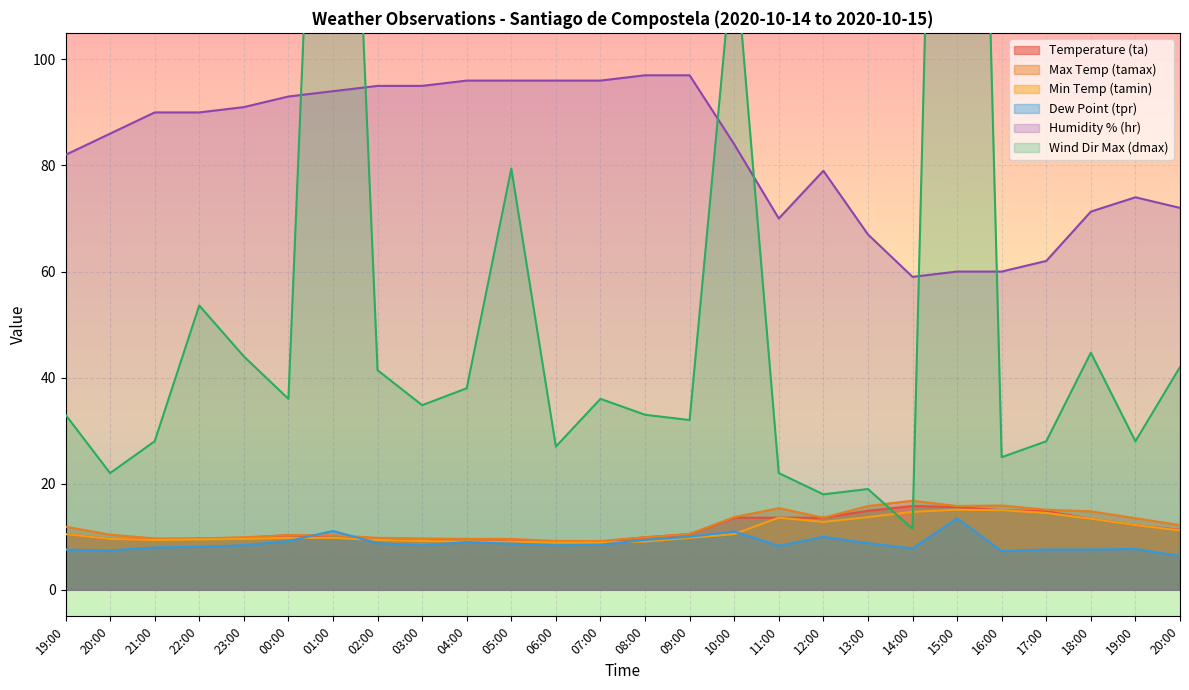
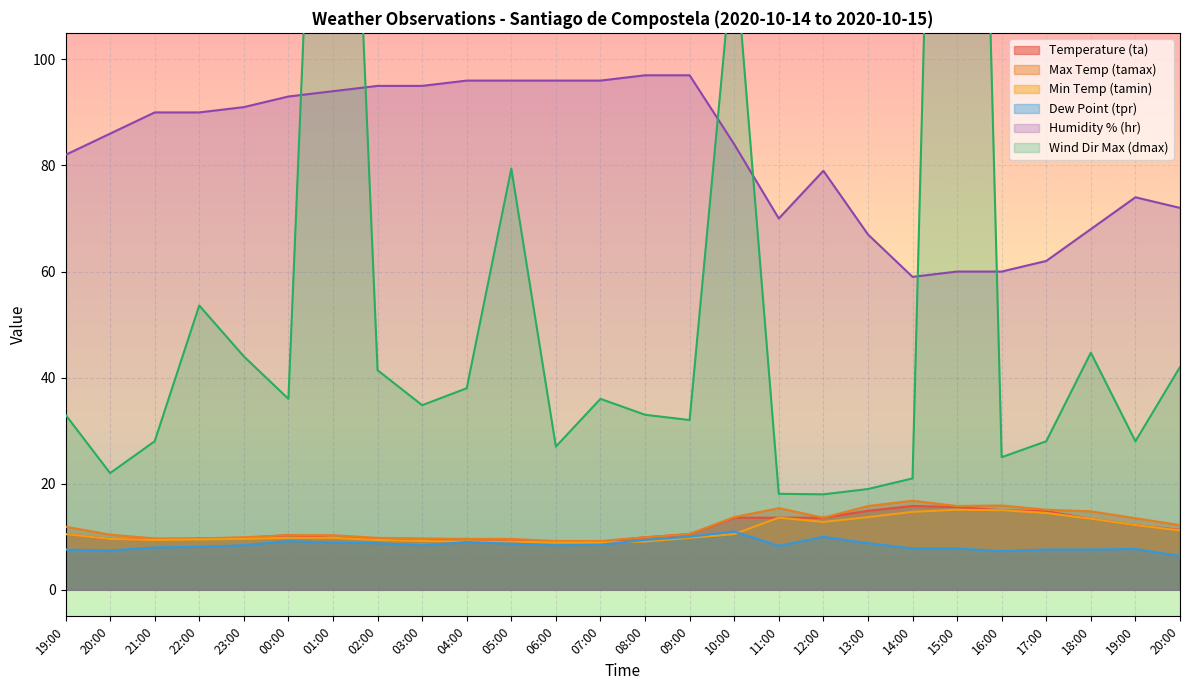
  {
    "Dew Point (tpr)": {
      "21:00": 8,
      "22:00": 8,
      "23:00": 8,
      "00:00": 9,
-     "01:00": 11,
+     "01:00": 9,
      "02:00": 9,
      "03:00": 8,
      "06:00": 8,
      "10:00": 11,
      "11:00": 8,
      "12:00": 10,
      "13:00": 9,
      "14:00": 8,
-     "15:00": 14,
+     "15:00": 8,
      "16:00": 7,
      "17:00": 8,
      "18:00": 8
    },
    "Humidity % (hr)": {
      "21:00": 90,
      "22:00": 90,
      "23:00": 91,
      "00:00": 93,
      "01:00": 94,
      "02:00": 95,
      "03:00": 95,
      "04:00": 96,
      "05:00": 96,
      "06:00": 96,
      "07:00": 96,
      "08:00": 97,
      "09:00": 97,
      "10:00": 84,
      "11:00": 70,
      "12:00": 79,
      "13:00": 67,
      "14:00": 59,
      "15:00": 60,
      "16:00": 60,
      "17:00": 62,
-     "18:00": 71
+     "18:00": 68
    },
    "Wind Dir Max (dmax)": {
      "21:00": 28,
      "22:00": 54,
      "23:00": 44,
      "00:00": 36,
      "02:00": 41,
      "03:00": 35,
      "04:00": 38,
      "05:00": 79,
      "06:00": 27,
      "07:00": 36,
      "08:00": 33,
      "09:00": 32,
-     "11:00": 22,
+     "11:00": 18,
      "12:00": 18,
      "13:00": 19,
-     "14:00": 12,
+     "14:00": 21,
      "16:00": 25,
      "17:00": 28,
      "18:00": 45
    }
  }
